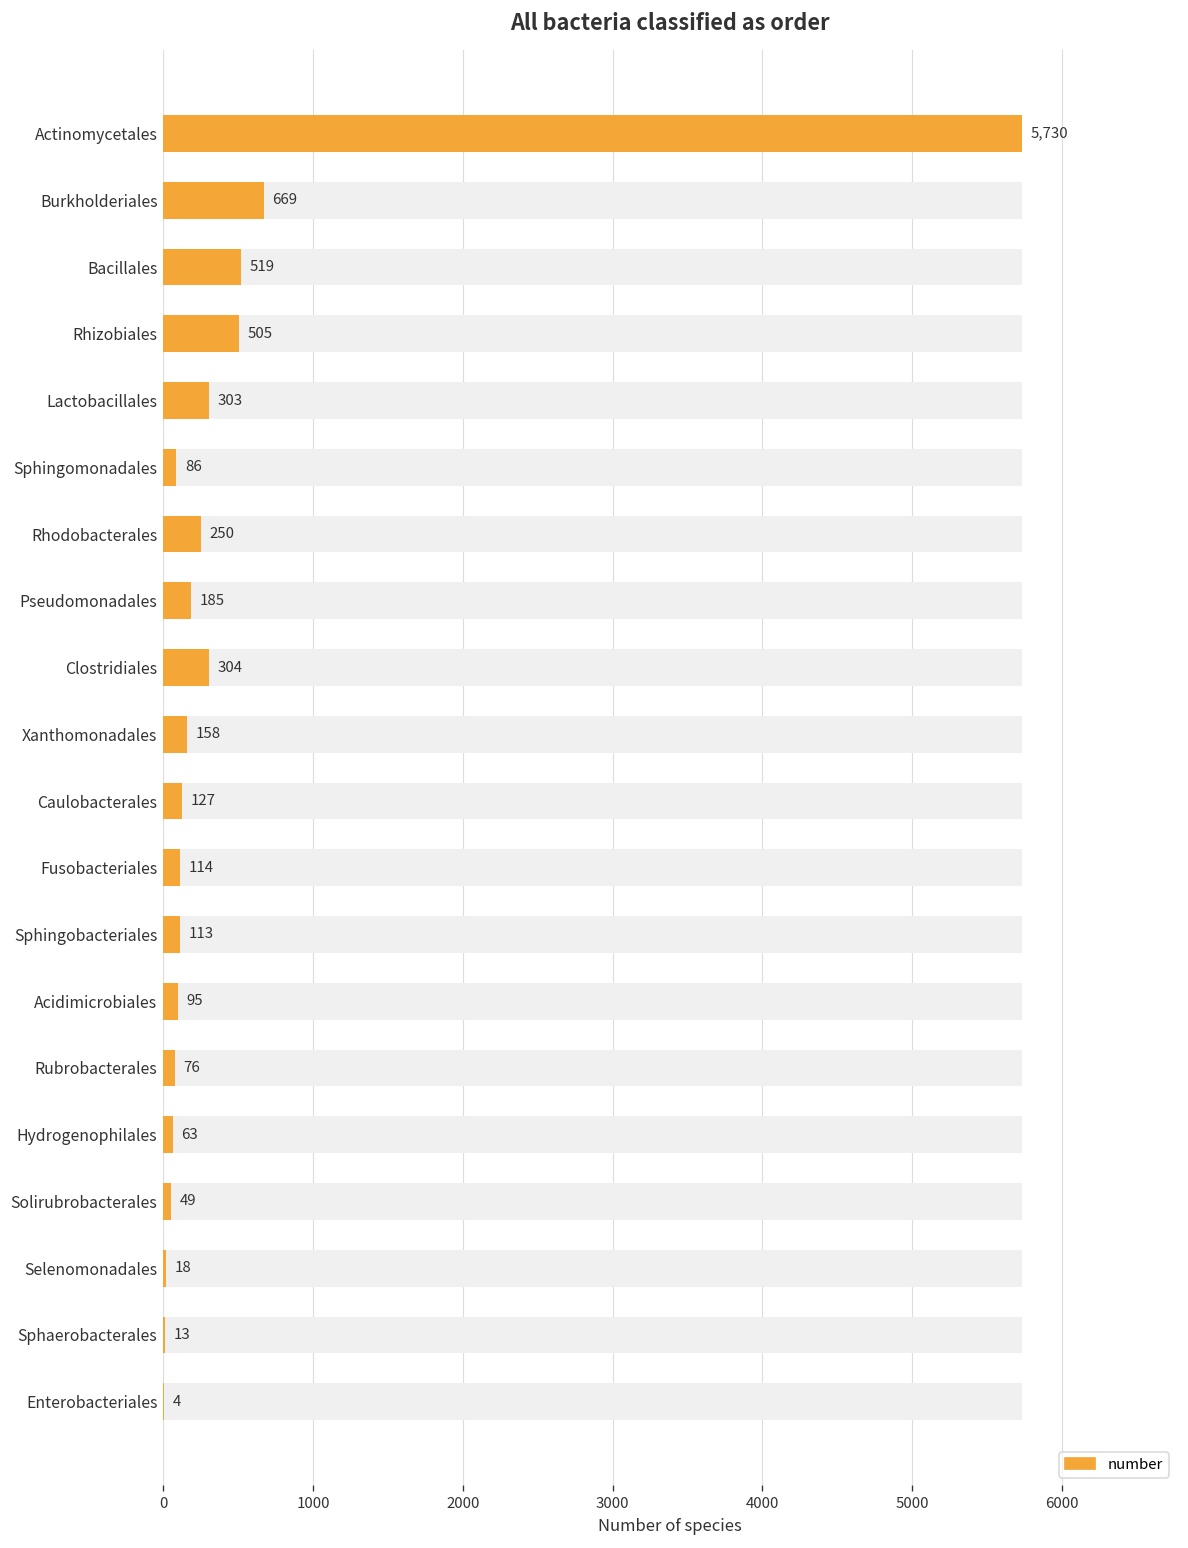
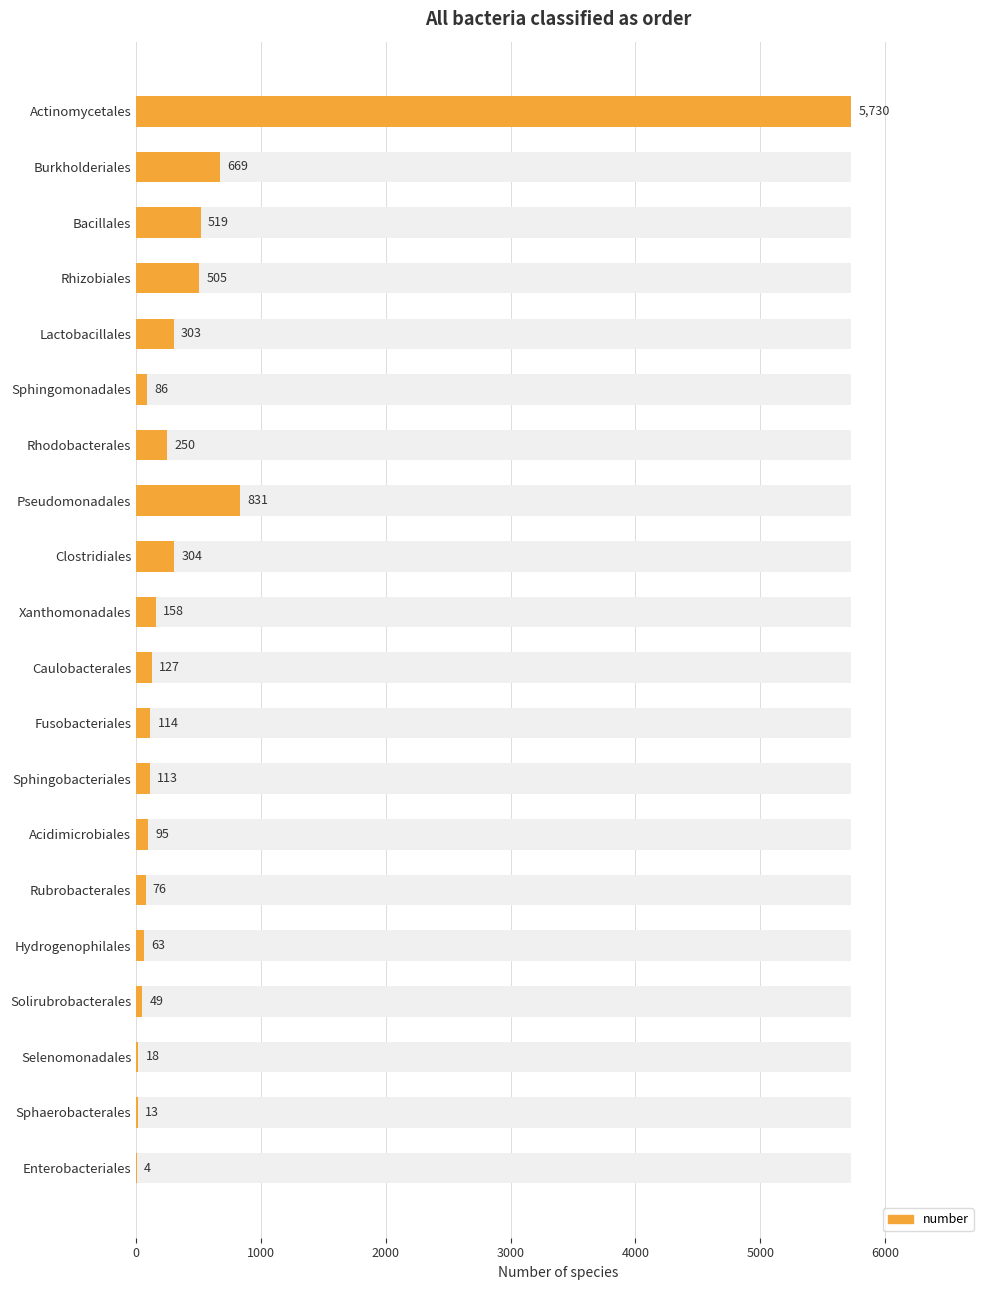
  {
    "number": {
      "Actinomycetales": "5,730",
-     "Pseudomonadales": "185",
+     "Pseudomonadales": "831",
      "Sphaerobacterales": "13",
      "Enterobacteriales": "4"
    }
  }
